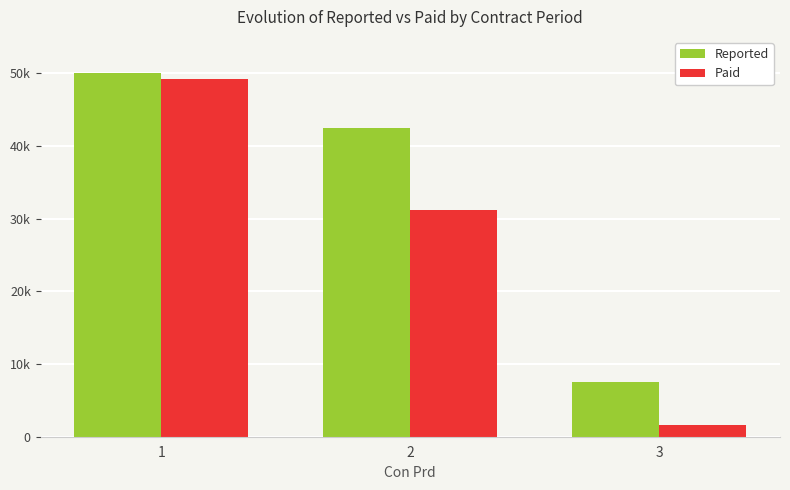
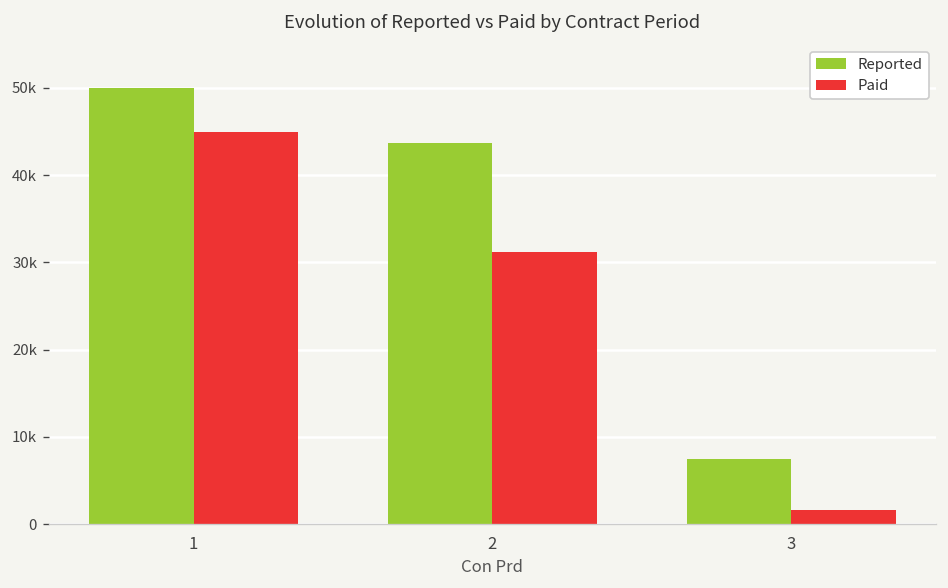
  {
    "Reported": {
      "1": 50000,
-     "2": 43000,
+     "2": 44000,
      "3": 8000
    },
    "Paid": {
-     "1": 49000,
+     "1": 45000,
      "2": 31000,
      "3": 2000
    }
  }
